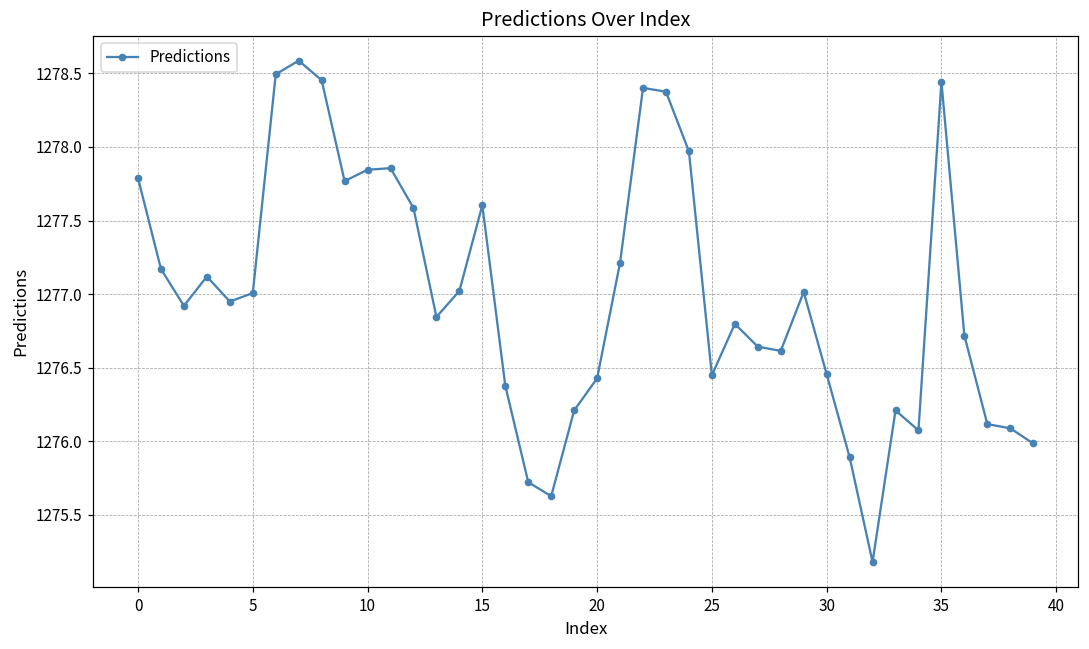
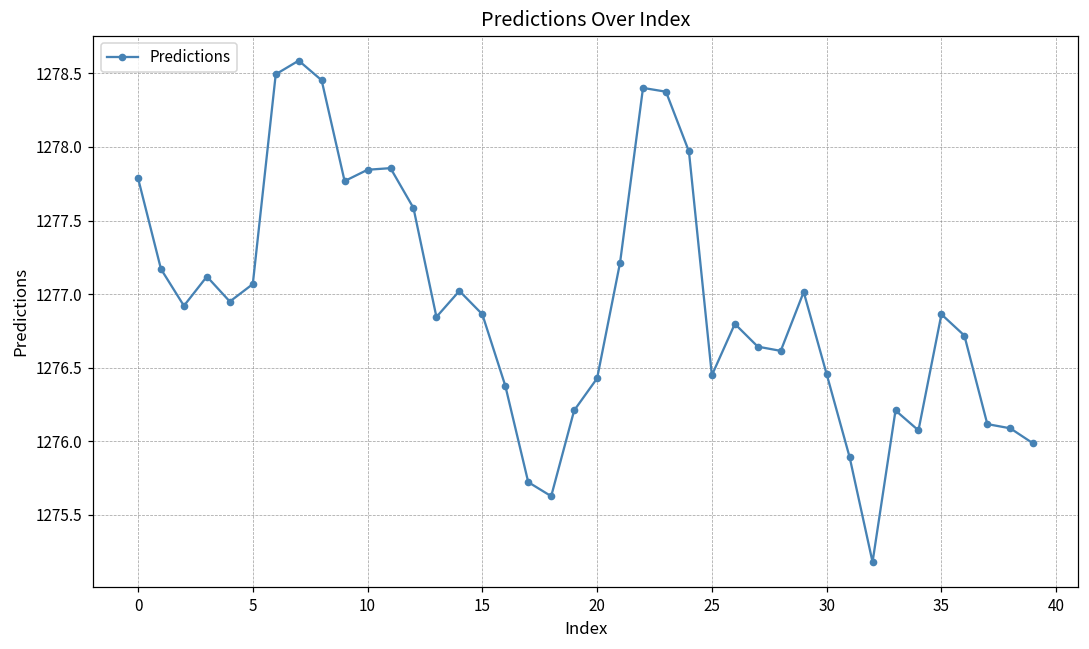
  {
    "0": 1277.79,
-   "5": 1277.01,
+   "5": 1277.07,
    "10": 1277.85,
-   "15": 1277.60,
+   "15": 1276.86,
    "20": 1276.43,
    "25": 1276.45,
    "30": 1276.46,
-   "35": 1278.44
+   "35": 1276.86
  }
